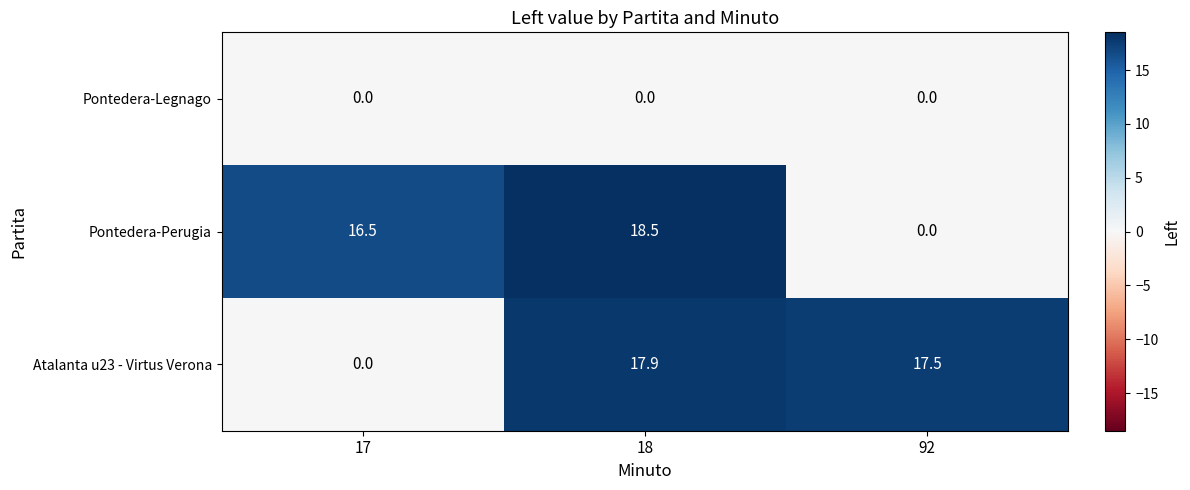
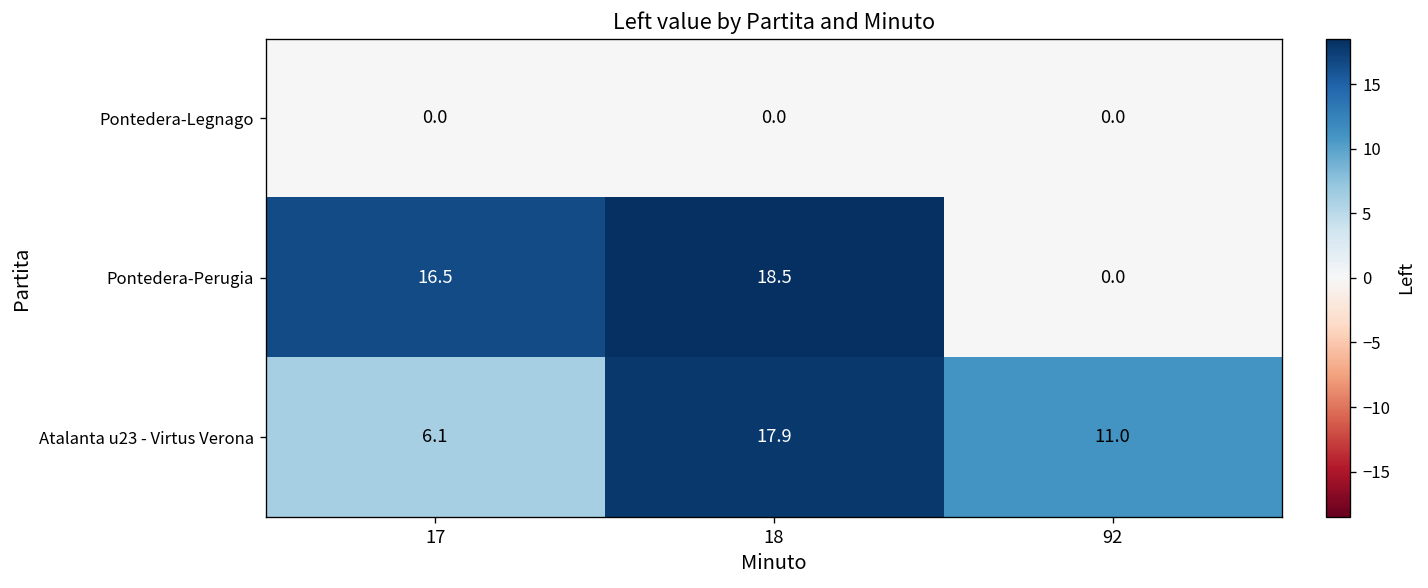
  {
    "Pontedera-Legnago": {
      "17": 0.0,
      "18": 0.0,
      "92": 0.0
    },
    "Pontedera-Perugia": {
      "17": 16.5,
      "18": 18.5,
      "92": 0.0
    },
    "Atalanta u23 - Virtus Verona": {
-     "17": 0.0,
+     "17": 6.1,
      "18": 17.9,
-     "92": 17.5
+     "92": 11.0
    }
  }
